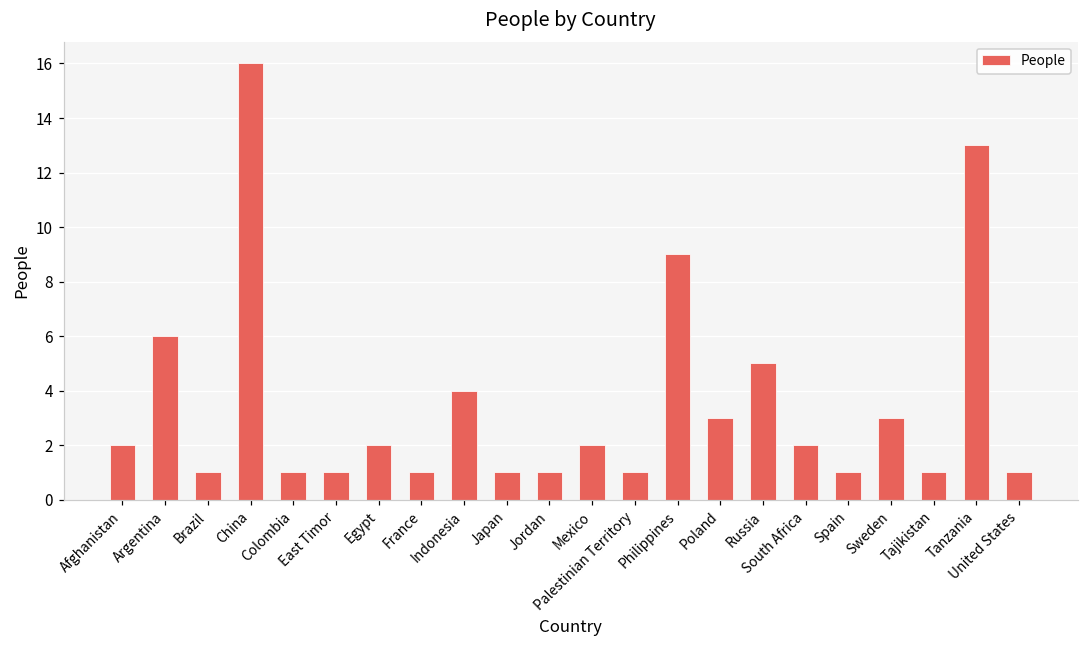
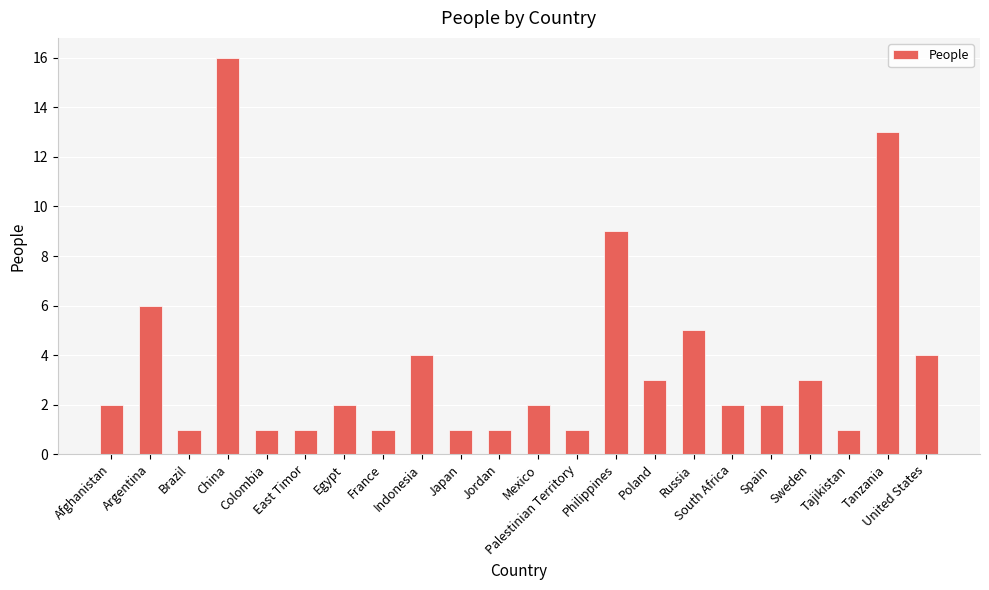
  {
    "Afghanistan": 2,
    "Argentina": 6,
    "Brazil": 1,
    "China": 16,
    "Colombia": 1,
    "East Timor": 1,
    "Egypt": 2,
    "France": 1,
    "Indonesia": 4,
    "Japan": 1,
    "Jordan": 1,
    "Mexico": 2,
    "Palestinian Territory": 1,
    "Philippines": 9,
    "Poland": 3,
    "Russia": 5,
    "South Africa": 2,
-   "Spain": 1,
+   "Spain": 2,
    "Sweden": 3,
    "Tajikistan": 1,
    "Tanzania": 13,
-   "United States": 1
+   "United States": 4
  }
